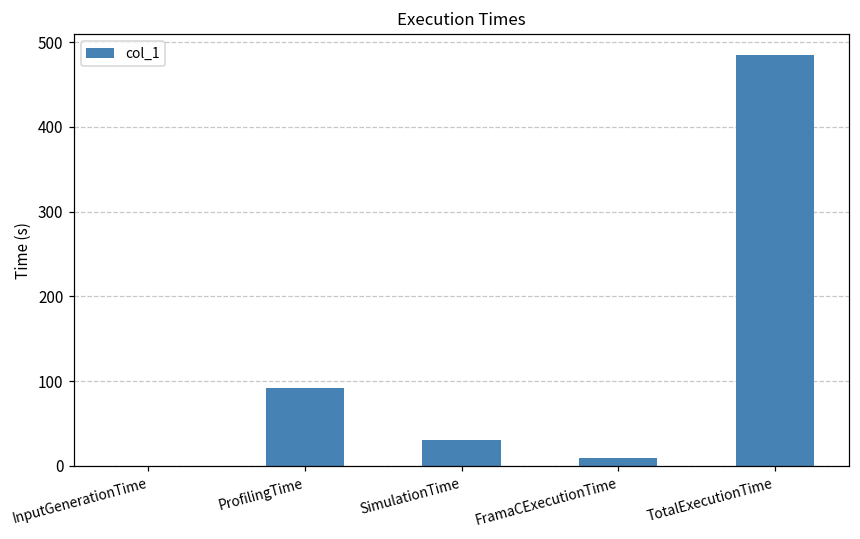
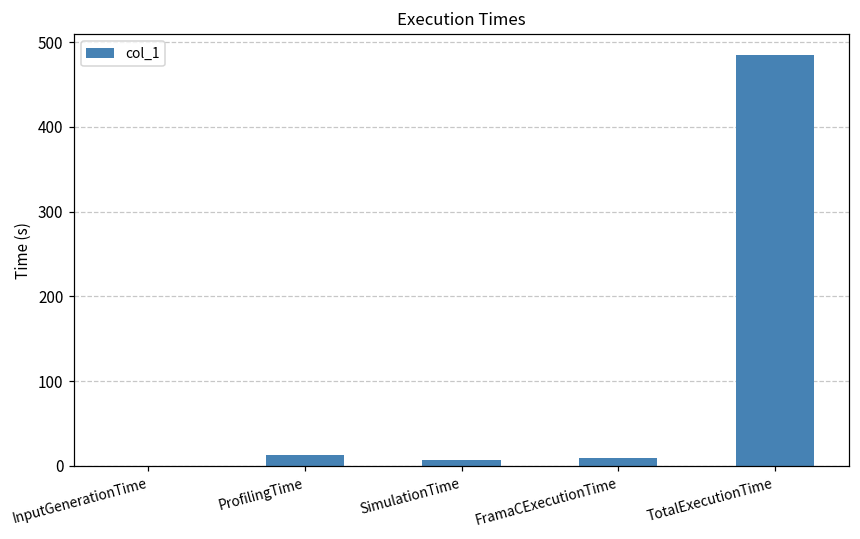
  {
-   "ProfilingTime": 90,
-   "SimulationTime": 30,
+   "ProfilingTime": 10,
+   "SimulationTime": 10,
    "FramaCExecutionTime": 10,
    "TotalExecutionTime": 480
  }
